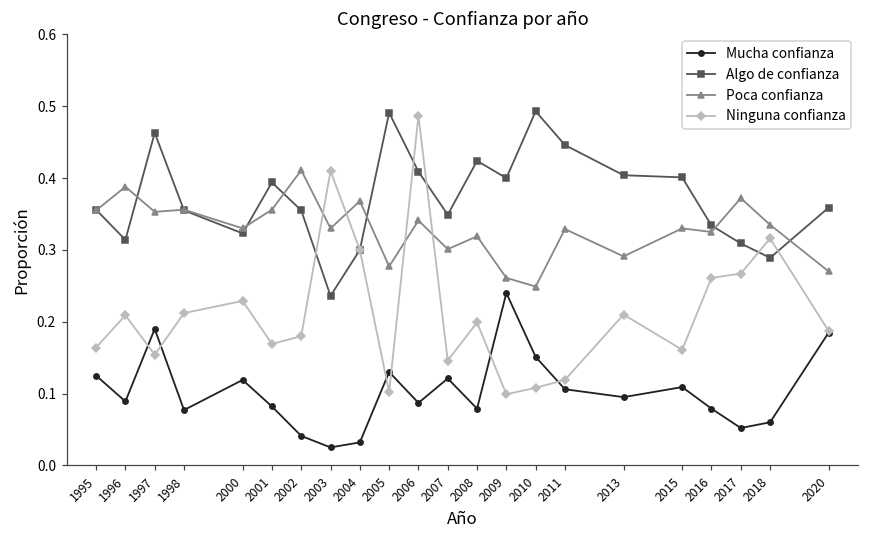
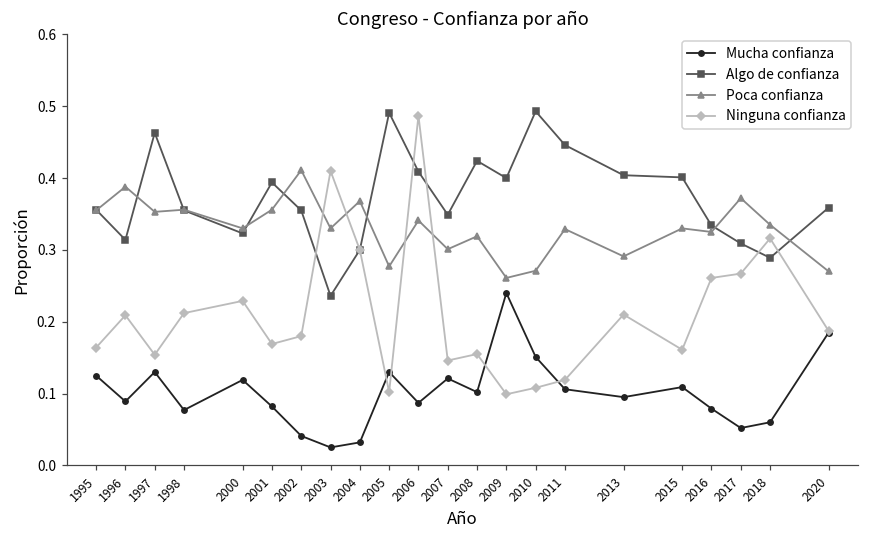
  {
    "Mucha confianza": {
      "1995": 0.13,
      "1996": 0.09,
-     "1997": 0.19,
+     "1997": 0.13,
      "1998": 0.08,
      "2000": 0.12,
      "2001": 0.08,
      "2002": 0.04,
      "2003": 0.03,
      "2004": 0.03,
      "2005": 0.13,
      "2006": 0.09,
      "2007": 0.12,
-     "2008": 0.08,
+     "2008": 0.10,
      "2009": 0.24,
      "2010": 0.15,
      "2011": 0.11,
      "2013": 0.10,
      "2015": 0.11,
      "2016": 0.08,
      "2017": 0.05,
      "2018": 0.06
    },
    "Algo de confianza": {
      "1996": 0.31,
      "1997": 0.46,
      "2000": 0.32,
      "2001": 0.39,
      "2002": 0.36,
      "2003": 0.24,
      "2005": 0.49,
      "2006": 0.41,
      "2007": 0.35,
      "2008": 0.42,
      "2009": 0.40,
      "2010": 0.49,
      "2011": 0.45,
      "2013": 0.40,
      "2015": 0.40,
      "2016": 0.33,
      "2017": 0.31,
      "2018": 0.29,
      "2020": 0.36
    },
    "Poca confianza": {
      "1996": 0.39,
      "1997": 0.35,
      "2000": 0.33,
      "2001": 0.36,
      "2002": 0.41,
      "2003": 0.33,
      "2004": 0.37,
      "2005": 0.28,
      "2006": 0.34,
      "2007": 0.30,
      "2008": 0.32,
      "2009": 0.26,
-     "2010": 0.25,
+     "2010": 0.27,
      "2011": 0.33,
      "2013": 0.29,
      "2015": 0.33,
      "2016": 0.33,
      "2017": 0.37,
      "2018": 0.34,
      "2020": 0.27
    },
    "Ninguna confianza": {
      "1995": 0.16,
      "1996": 0.21,
      "1997": 0.15,
      "1998": 0.21,
      "2000": 0.23,
      "2001": 0.17,
      "2002": 0.18,
      "2003": 0.41,
      "2005": 0.10,
      "2006": 0.49,
      "2007": 0.15,
-     "2008": 0.20,
+     "2008": 0.16,
      "2009": 0.10,
      "2010": 0.11,
      "2011": 0.12,
      "2013": 0.21,
      "2015": 0.16,
      "2016": 0.26,
      "2017": 0.27,
      "2018": 0.32
    }
  }
